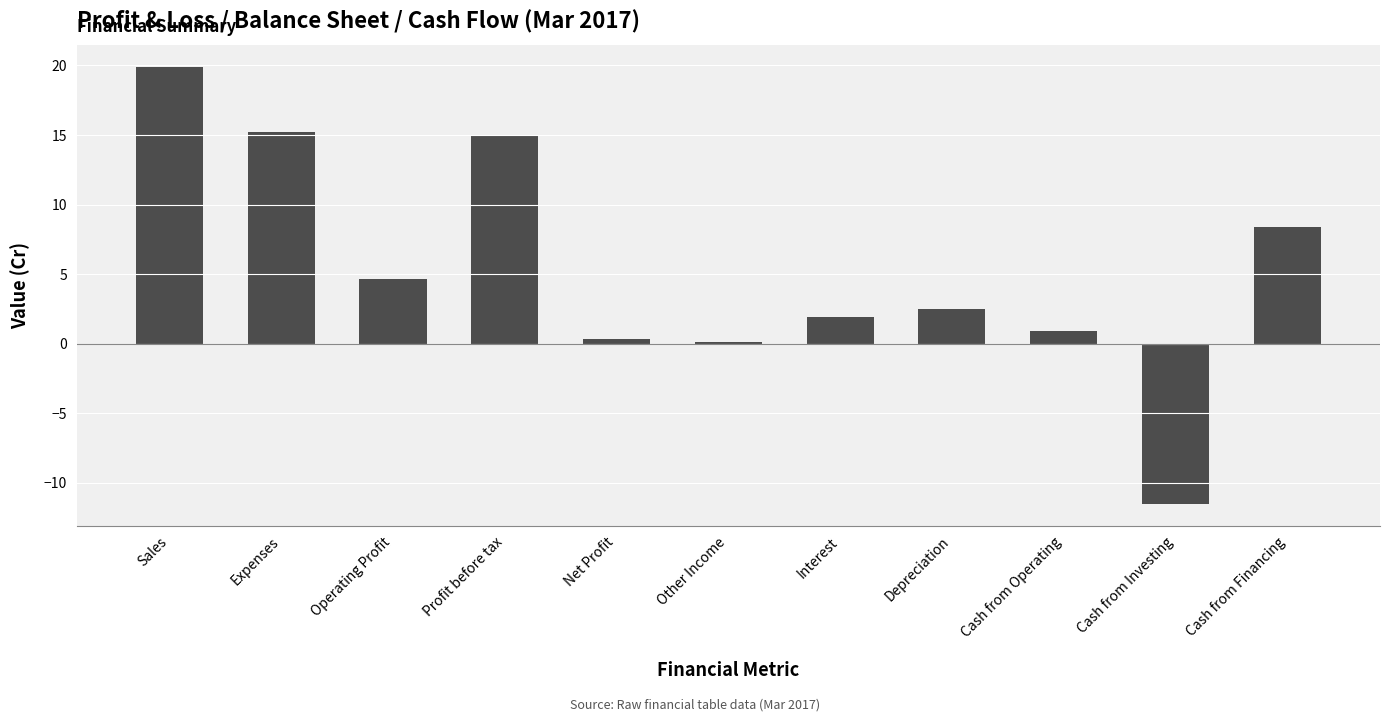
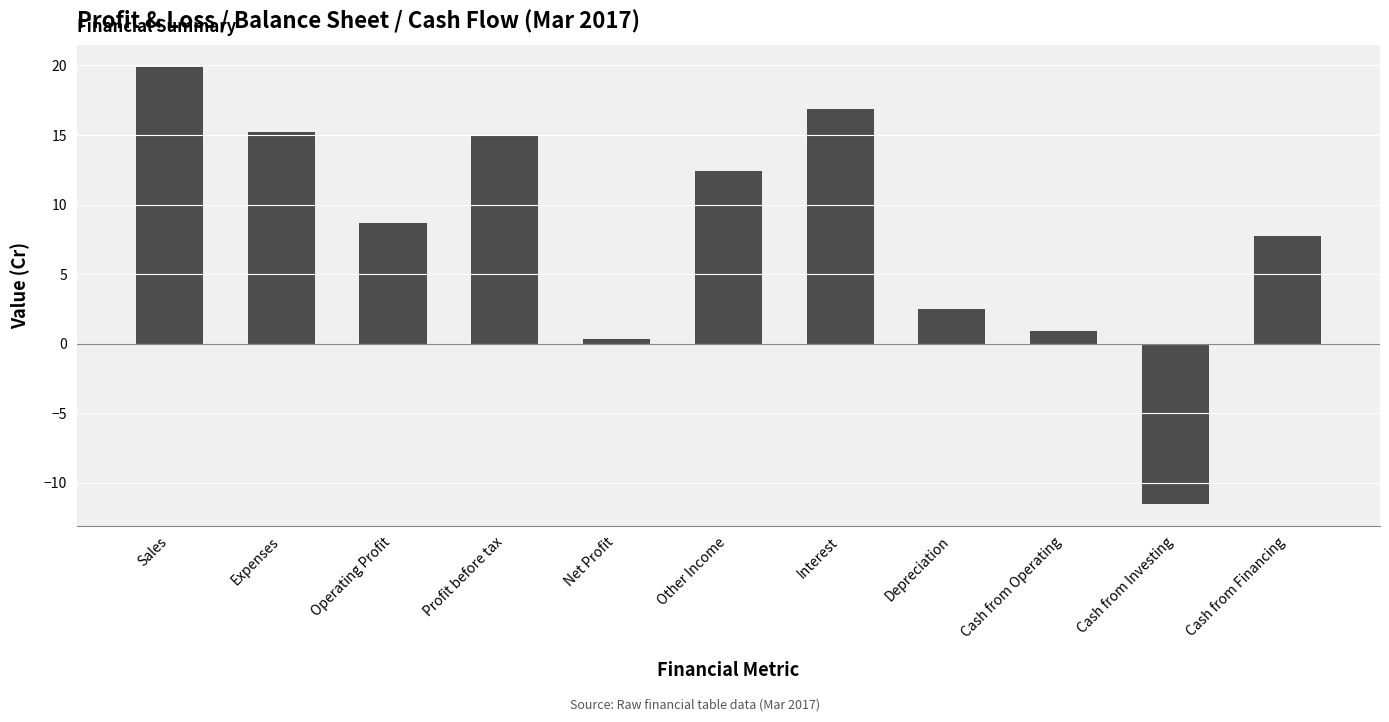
  {
    "Sales": 19.9,
    "Expenses": 15.2,
-   "Operating Profit": 4.7,
+   "Operating Profit": 8.7,
    "Profit before tax": 14.9,
    "Net Profit": 0.3,
-   "Other Income": 0.1,
-   "Interest": 1.9,
+   "Other Income": 12.4,
+   "Interest": 16.9,
    "Depreciation": 2.5,
    "Cash from Operating": 0.9,
    "Cash from Investing": -11.5,
-   "Cash from Financing": 8.4
+   "Cash from Financing": 7.7
  }
